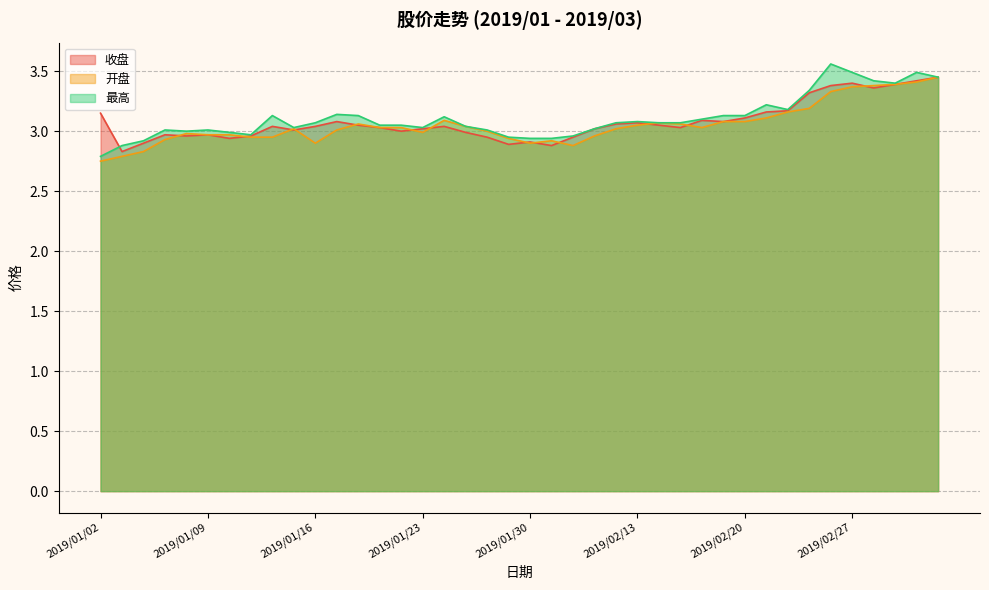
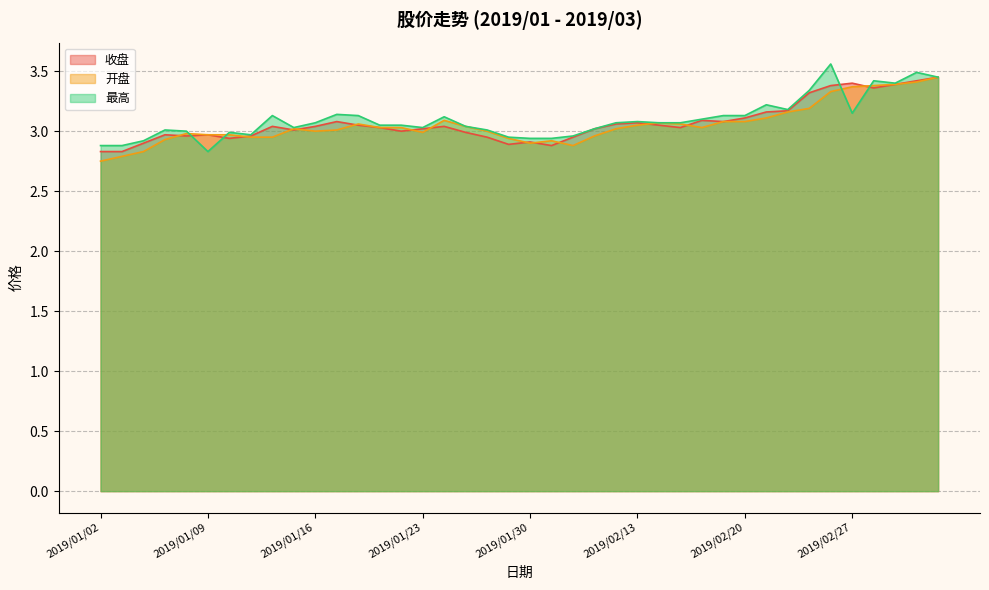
  {
    "收盘": {
-     "2019/01/02": 3.15,
+     "2019/01/02": 2.83,
      "2019/01/16": 3.04,
      "2019/02/27": 3.40
    },
    "开盘": {
      "2019/01/02": 2.75,
-     "2019/01/16": 2.9,
+     "2019/01/16": 3.0,
      "2019/01/23": 3.0,
      "2019/02/20": 3.1,
      "2019/02/27": 3.37
    },
    "最高": {
-     "2019/01/02": 2.79,
-     "2019/01/09": 3.01,
+     "2019/01/02": 2.88,
+     "2019/01/09": 2.83,
      "2019/01/16": 3.07,
      "2019/01/30": 2.94,
-     "2019/02/27": 3.49
+     "2019/02/27": 3.15
    }
  }
